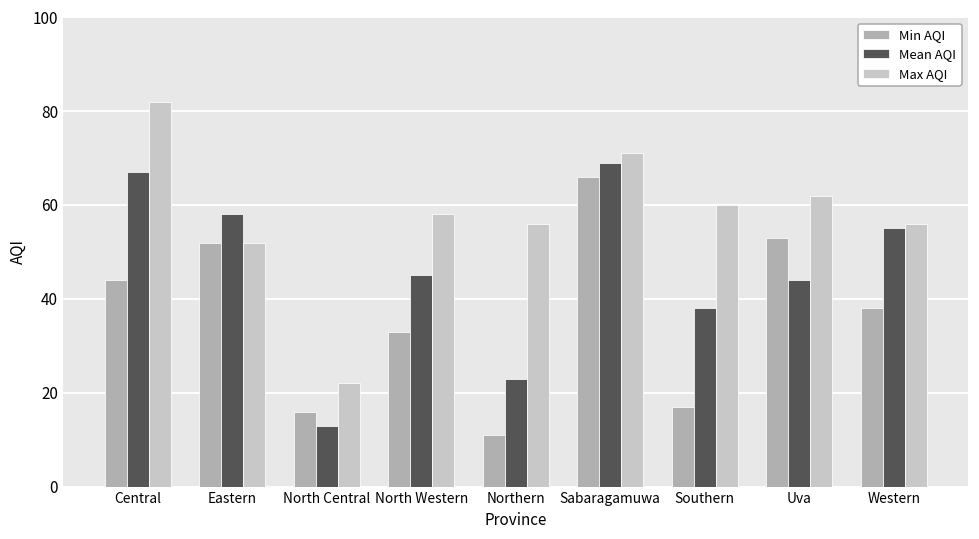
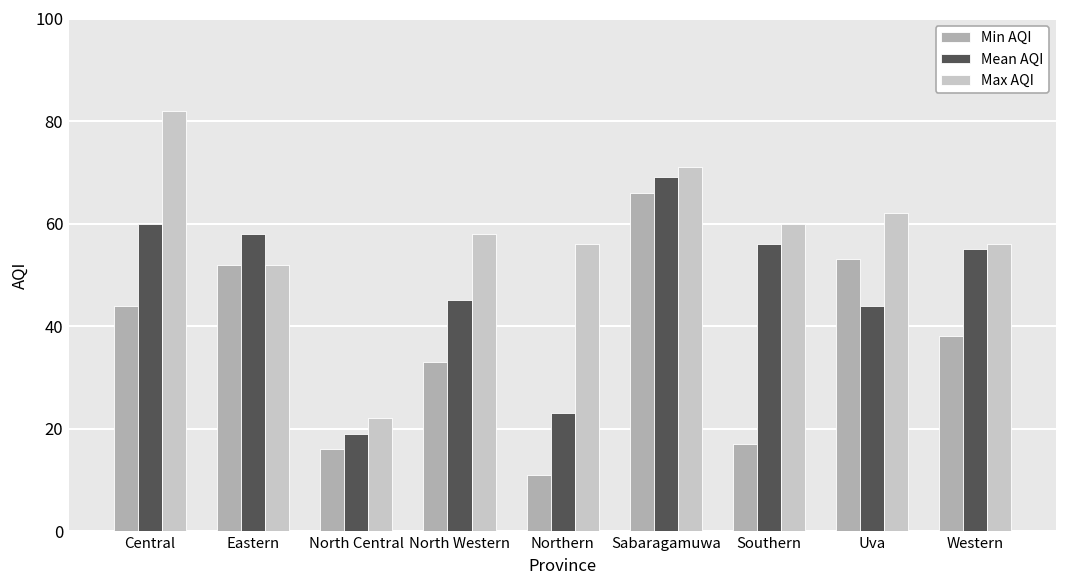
  {
    "Mean AQI": {
-     "Central": 67,
+     "Central": 60,
      "Eastern": 58,
-     "North Central": 13,
+     "North Central": 19,
      "North Western": 45,
      "Northern": 23,
      "Sabaragamuwa": 69,
-     "Southern": 38,
+     "Southern": 56,
      "Uva": 44,
      "Western": 55
    }
  }
